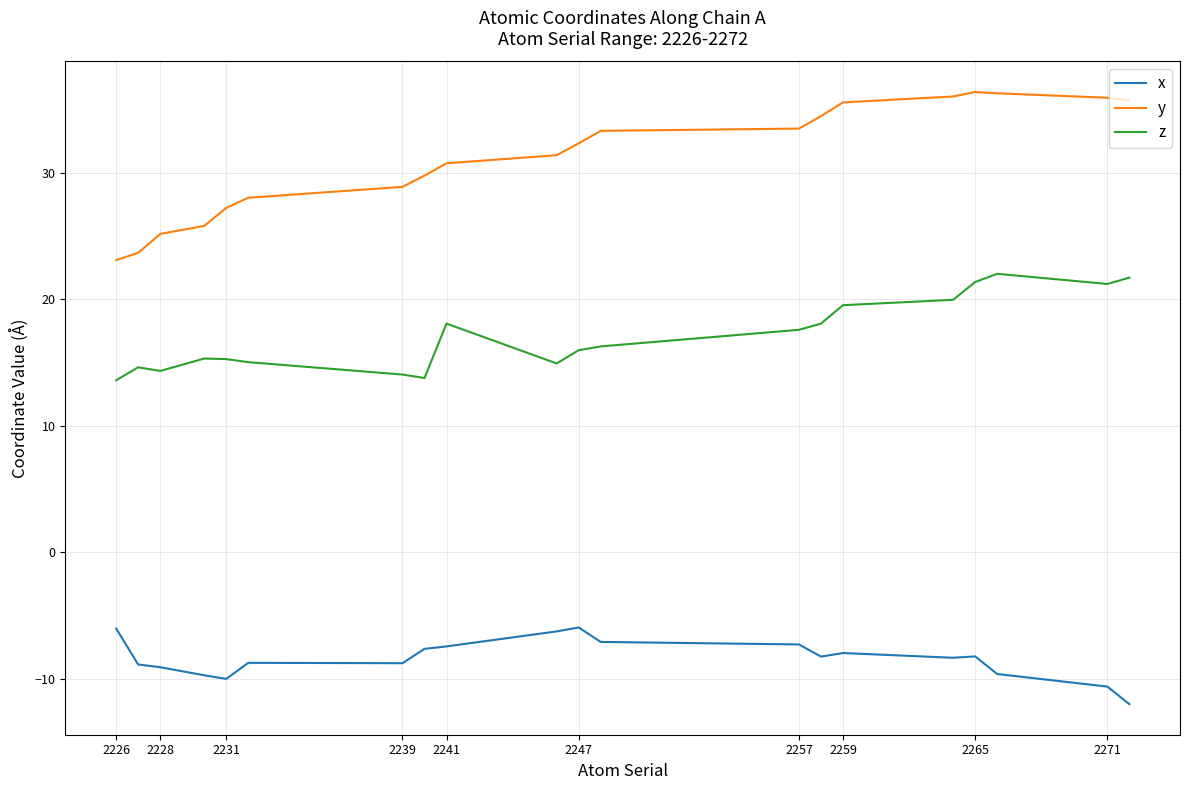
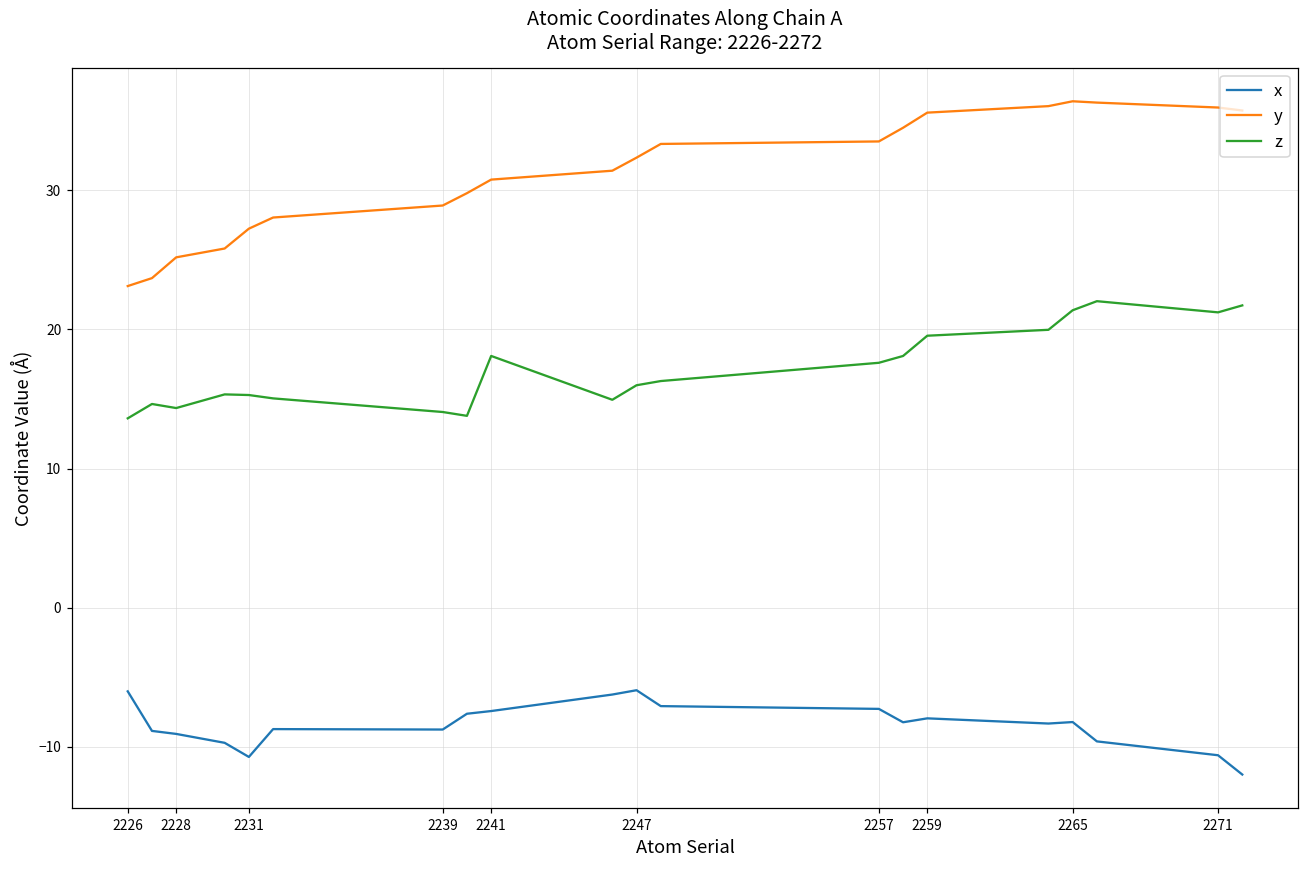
  {
    "x": {
      "2226": -6.0,
      "2228": -9.1,
-     "2231": -10.0,
+     "2231": -10.7,
      "2239": -8.8,
      "2241": -7.4,
      "2247": -5.9,
      "2257": -7.3,
      "2259": -8.0,
      "2265": -8.2,
      "2271": -10.6
    },
    "y": {
      "2226": 23.1,
      "2228": 25.2,
      "2231": 27.2,
      "2239": 28.9,
      "2241": 30.8,
      "2247": 32.3,
      "2257": 33.5,
      "2259": 35.6,
      "2265": 36.4,
      "2271": 35.9
    },
    "z": {
      "2226": 13.6,
      "2228": 14.3,
      "2231": 15.3,
      "2239": 14.1,
      "2241": 18.1,
      "2247": 16.0,
      "2257": 17.6,
      "2259": 19.5,
      "2265": 21.4,
      "2271": 21.2
    }
  }
